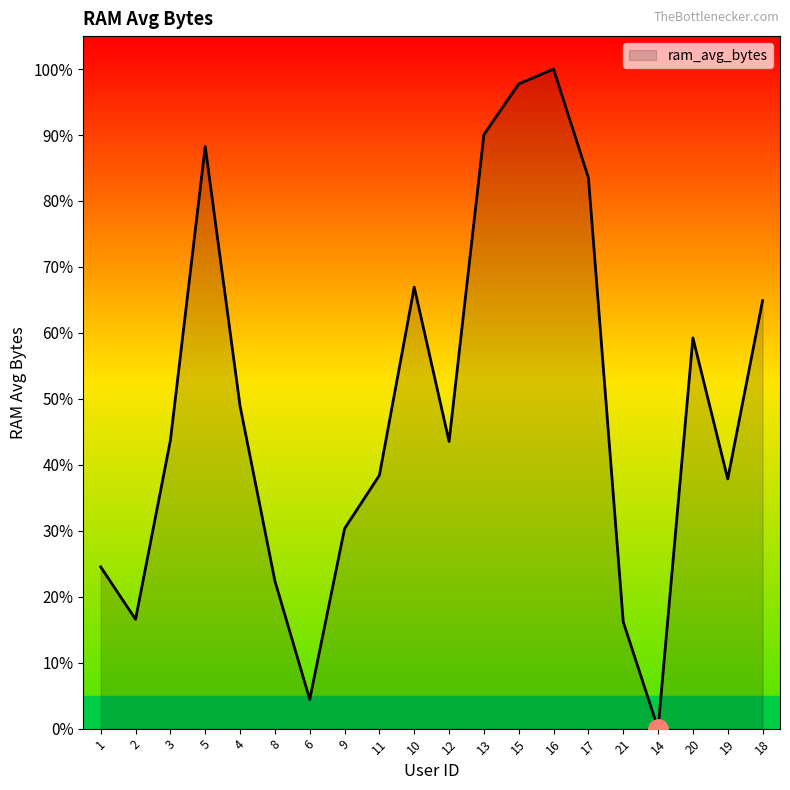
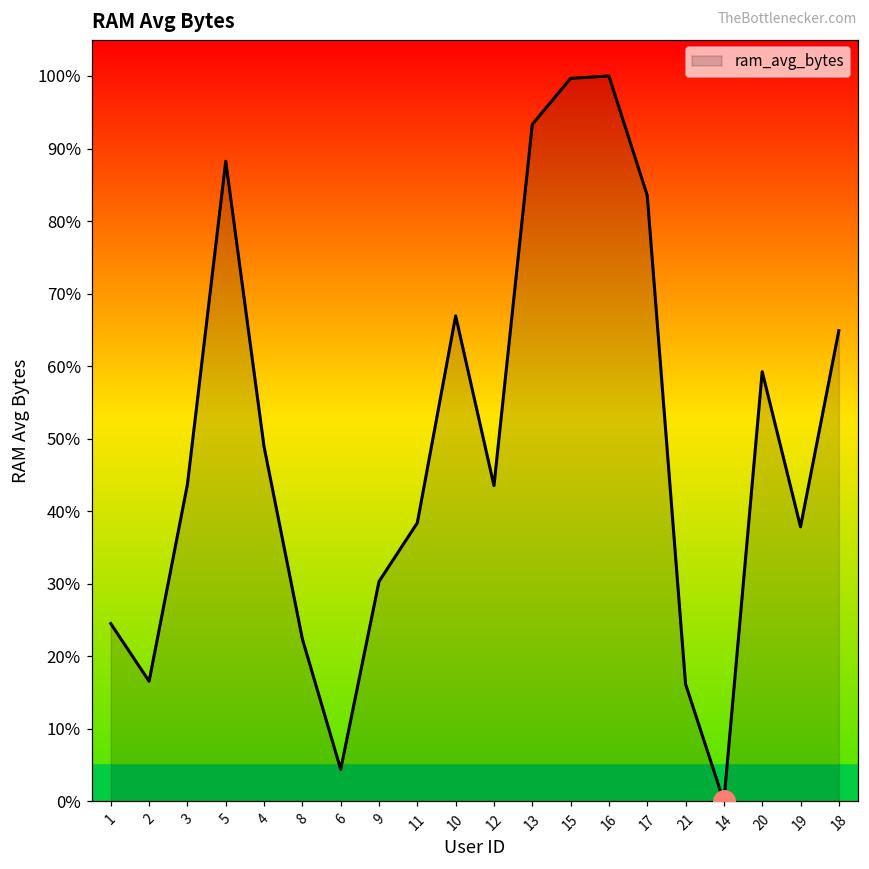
  {
    "ram_avg_bytes": {
      "1": "25%",
      "2": "17%",
      "3": "44%",
      "5": "88%",
      "4": "49%",
      "8": "22%",
      "9": "30%",
      "11": "38%",
      "10": "67%",
      "12": "44%",
-     "13": "90%",
-     "15": "98%",
+     "13": "93%",
+     "15": "100%",
      "16": "100%",
      "17": "84%",
      "21": "16%",
      "20": "59%",
      "19": "38%",
      "18": "65%"
    }
  }
